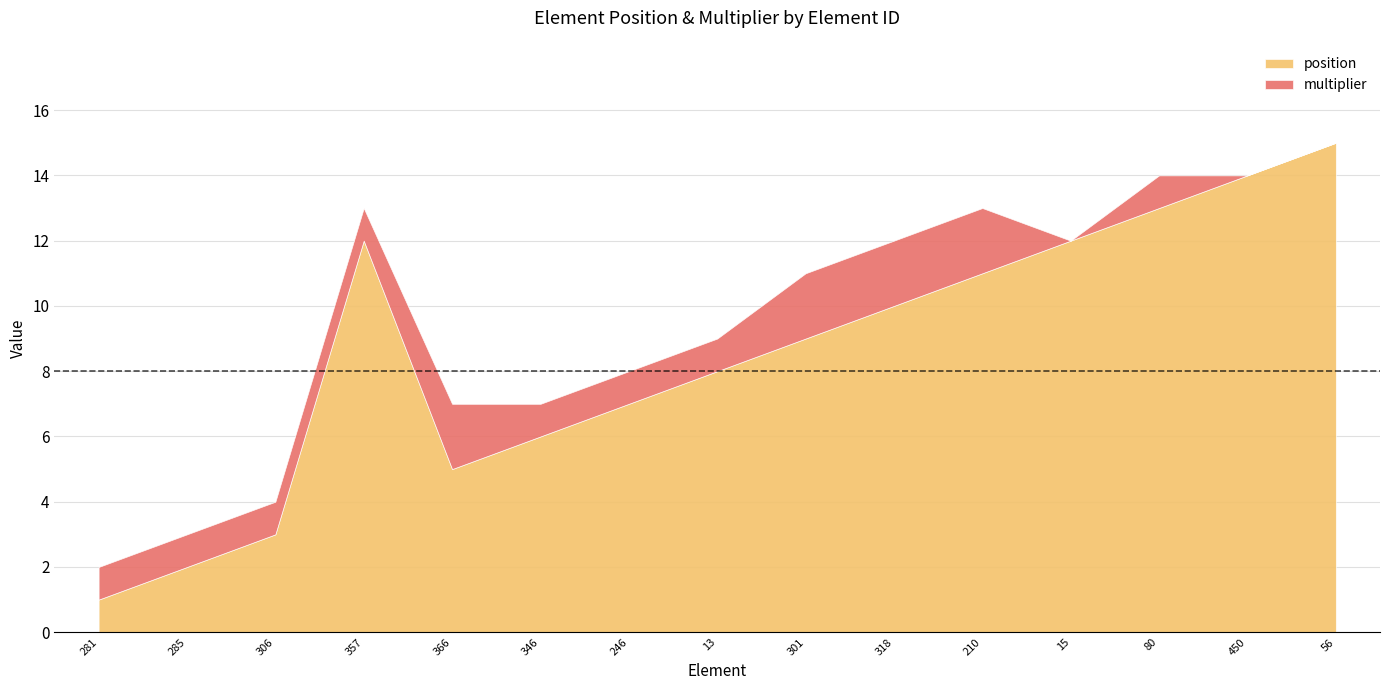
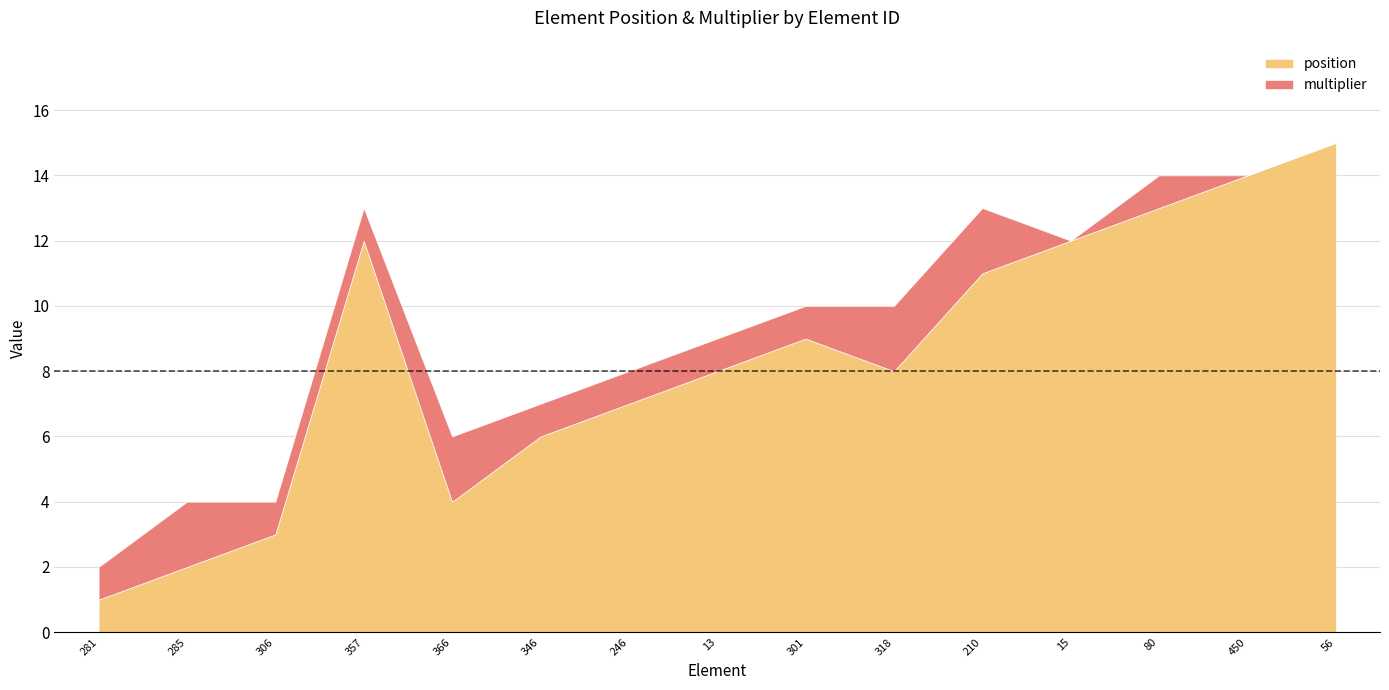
  {
    "position": {
      "281": 1,
      "285": 2,
      "306": 3,
      "357": 12,
-     "366": 5,
+     "366": 4,
      "346": 6,
      "246": 7,
      "13": 8,
      "301": 9,
-     "318": 10,
+     "318": 8,
      "210": 11,
      "80": 13
    },
    "multiplier": {
      "281": 1,
-     "285": 1,
+     "285": 2,
      "306": 1,
      "357": 1,
      "366": 2,
      "346": 1,
      "246": 1,
      "13": 1,
-     "301": 2,
+     "301": 1,
      "318": 2,
      "210": 2,
      "80": 1
    }
  }
